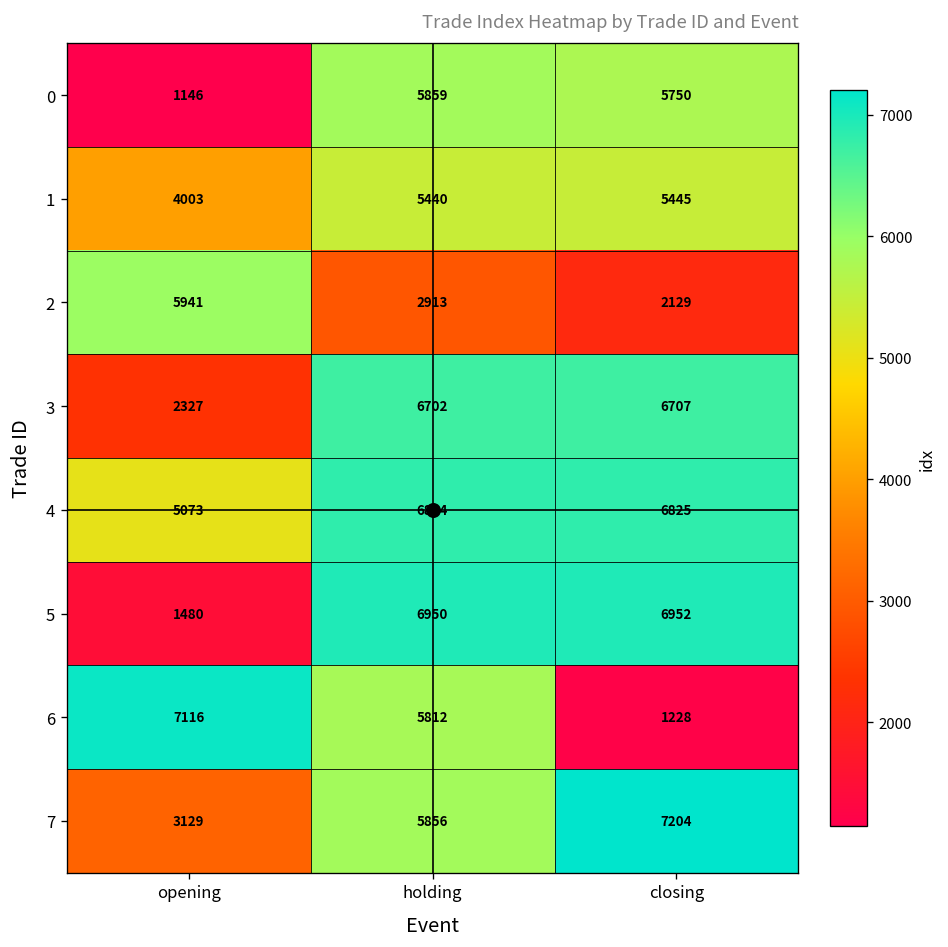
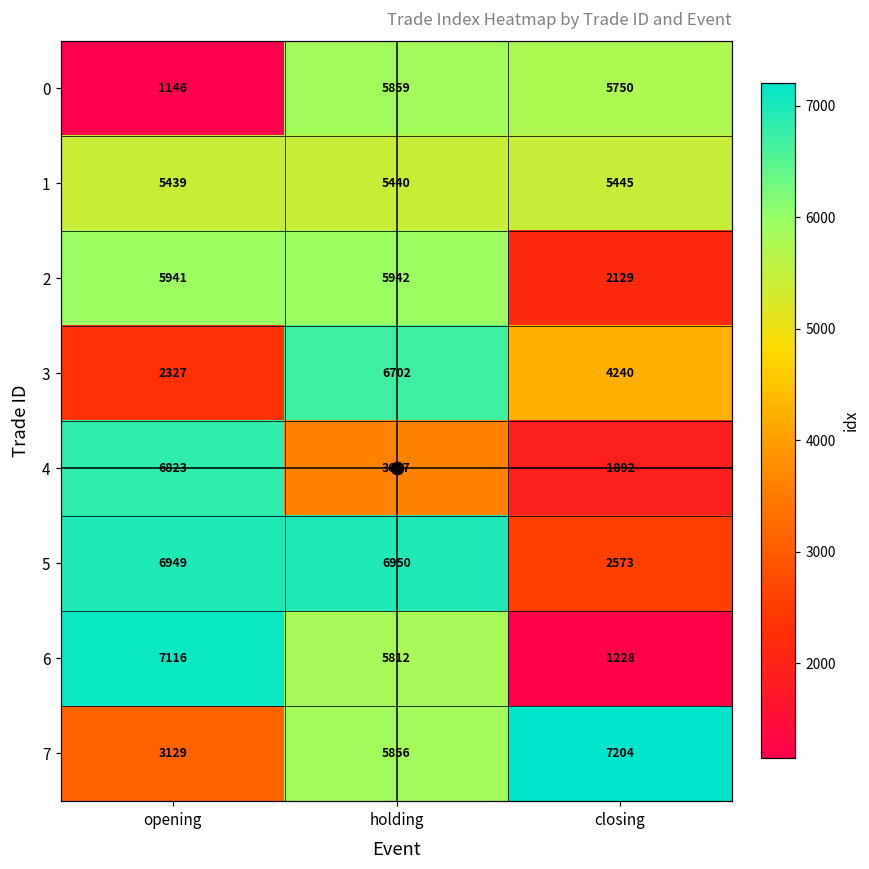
  {
    "0": {
      "opening": 1146,
      "holding": 5859,
      "closing": 5750
    },
    "1": {
-     "opening": 4003,
+     "opening": 5439,
      "holding": 5440,
      "closing": 5445
    },
    "2": {
      "opening": 5941,
-     "holding": 2913,
+     "holding": 5942,
      "closing": 2129
    },
    "3": {
      "opening": 2327,
      "holding": 6702,
-     "closing": 6707
+     "closing": 4240
    },
    "4": {
-     "opening": 5073,
-     "holding": 6824,
-     "closing": 6825
+     "opening": 6823,
+     "holding": 3617,
+     "closing": 1892
    },
    "5": {
-     "opening": 1480,
+     "opening": 6949,
      "holding": 6950,
-     "closing": 6952
+     "closing": 2573
    },
    "6": {
      "opening": 7116,
      "holding": 5812,
      "closing": 1228
    },
    "7": {
      "opening": 3129,
      "holding": 5856,
      "closing": 7204
    }
  }
